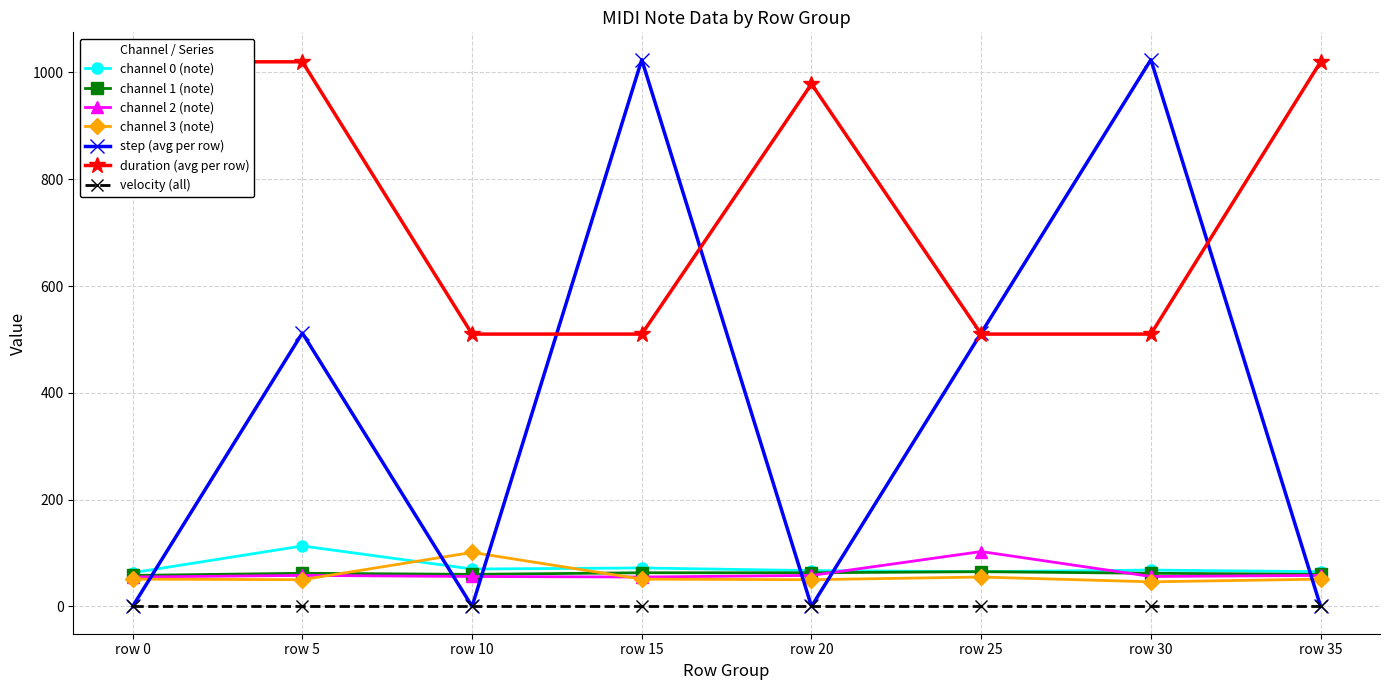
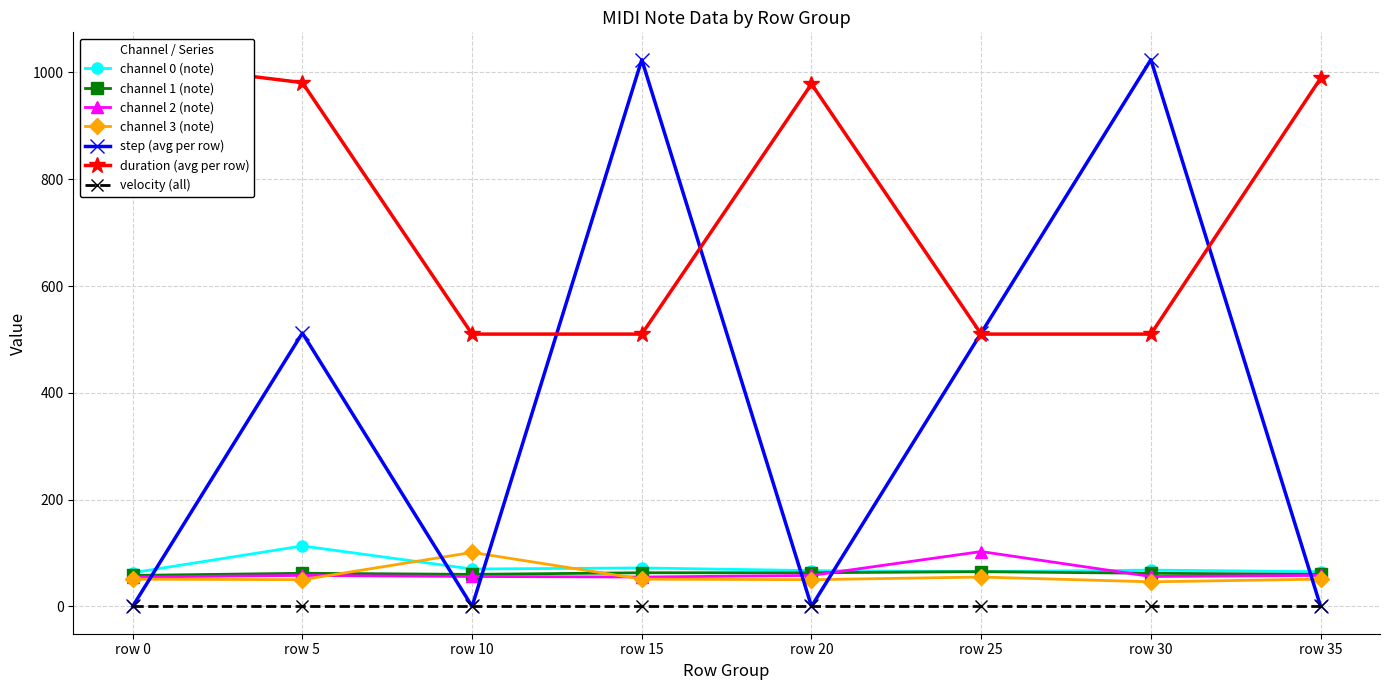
  {
    "channel 0 (note)": {
      "row 0": 60,
      "row 5": 110,
      "row 10": 70,
      "row 15": 70,
      "row 30": 70,
      "row 35": 70
    },
    "channel 1 (note)": {
      "row 15": 60,
      "row 30": 60
    },
    "channel 2 (note)": {
      "row 20": 60,
      "row 25": 100,
      "row 30": 60
    },
    "channel 3 (note)": {
      "row 5": 50,
      "row 10": 100,
      "row 20": 50,
      "row 25": 60,
      "row 30": 50,
      "row 35": 50
    },
    "step (avg per row)": {
      "row 5": 510,
      "row 15": 1020,
      "row 30": 1020
    },
    "duration (avg per row)": {
-     "row 5": 1020,
+     "row 5": 980,
      "row 10": 510,
      "row 15": 510,
      "row 20": 980,
      "row 30": 510,
-     "row 35": 1020
+     "row 35": 990
    },
    "velocity (all)": {
      "row 5": 0,
      "row 15": 0,
      "row 25": 0,
      "row 30": 0
    }
  }
